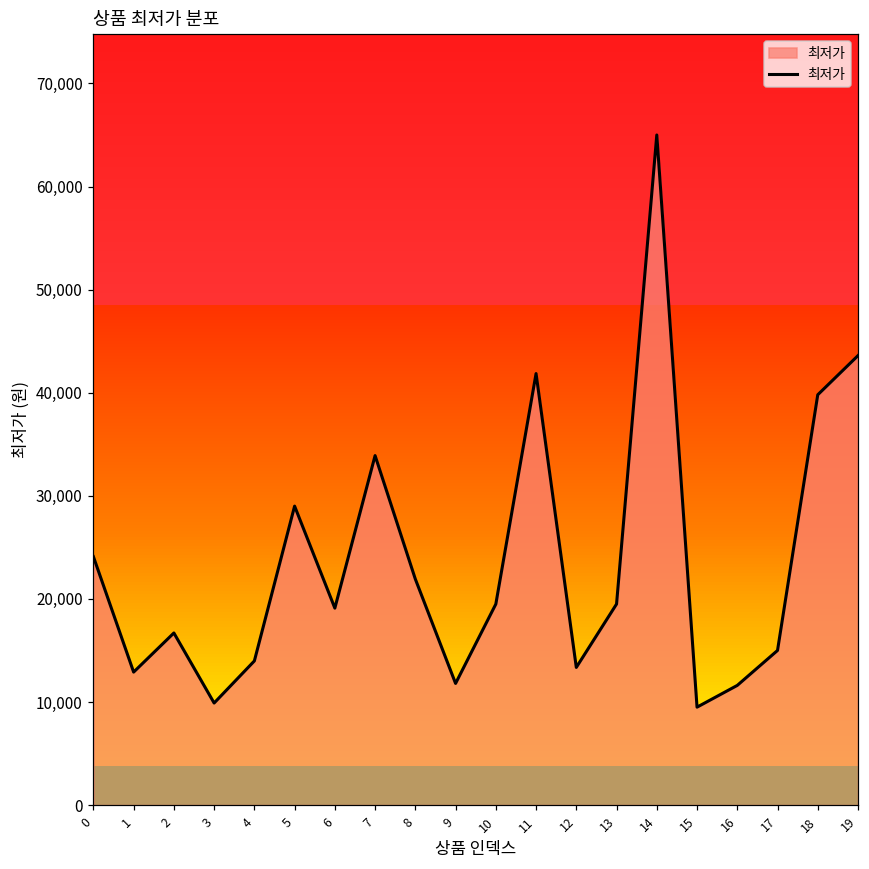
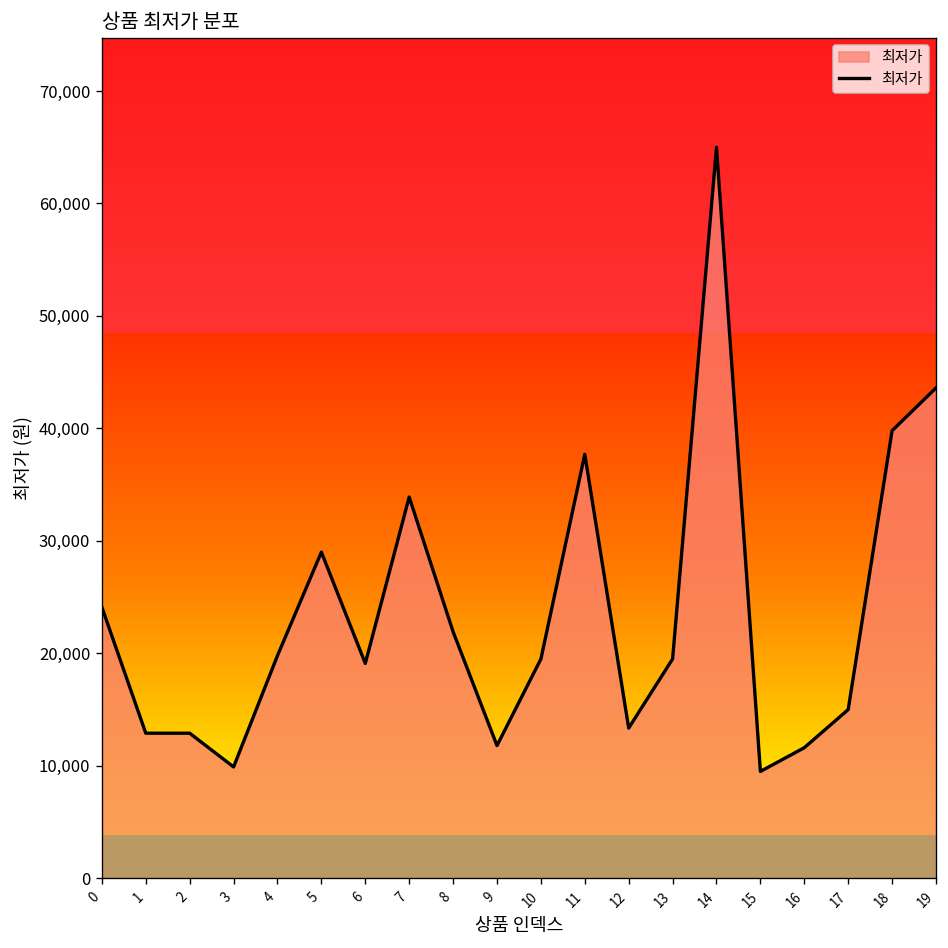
  {
    "0": "24,000",
    "1": "13,000",
-   "2": "17,000",
+   "2": "13,000",
    "3": "10,000",
-   "4": "14,000",
+   "4": "20,000",
    "5": "29,000",
    "6": "19,000",
    "7": "34,000",
    "8": "22,000",
    "9": "12,000",
    "10": "19,000",
-   "11": "42,000",
+   "11": "38,000",
    "12": "13,000",
    "13": "20,000",
    "14": "65,000",
    "15": "10,000",
    "16": "12,000",
    "17": "15,000",
    "18": "40,000",
    "19": "44,000"
  }
